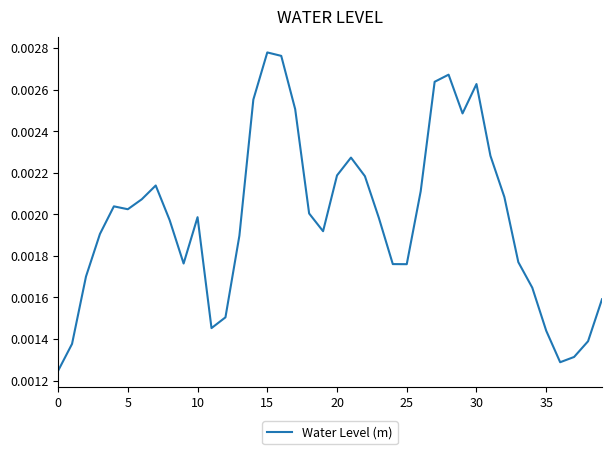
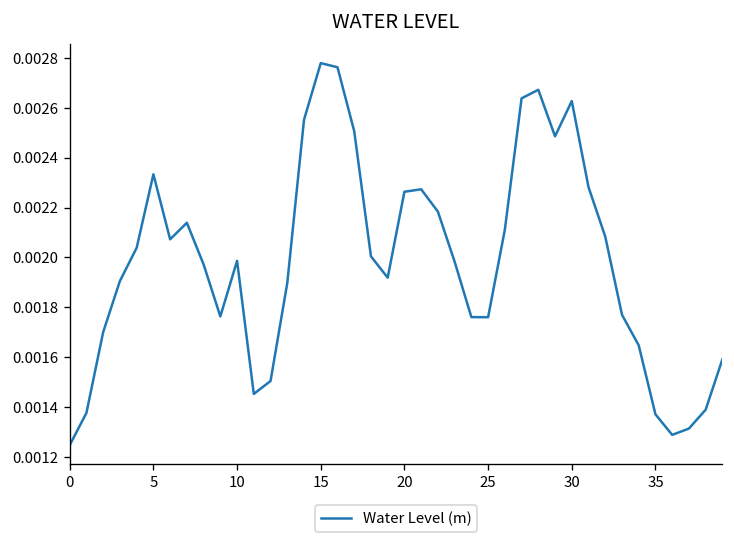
  {
    "0": 0.00125,
-   "5": 0.00202,
+   "5": 0.00233,
    "10": 0.00199,
    "15": 0.00278,
-   "20": 0.00219,
+   "20": 0.00226,
    "25": 0.00176,
    "30": 0.00263,
-   "35": 0.00144
+   "35": 0.00137
  }
